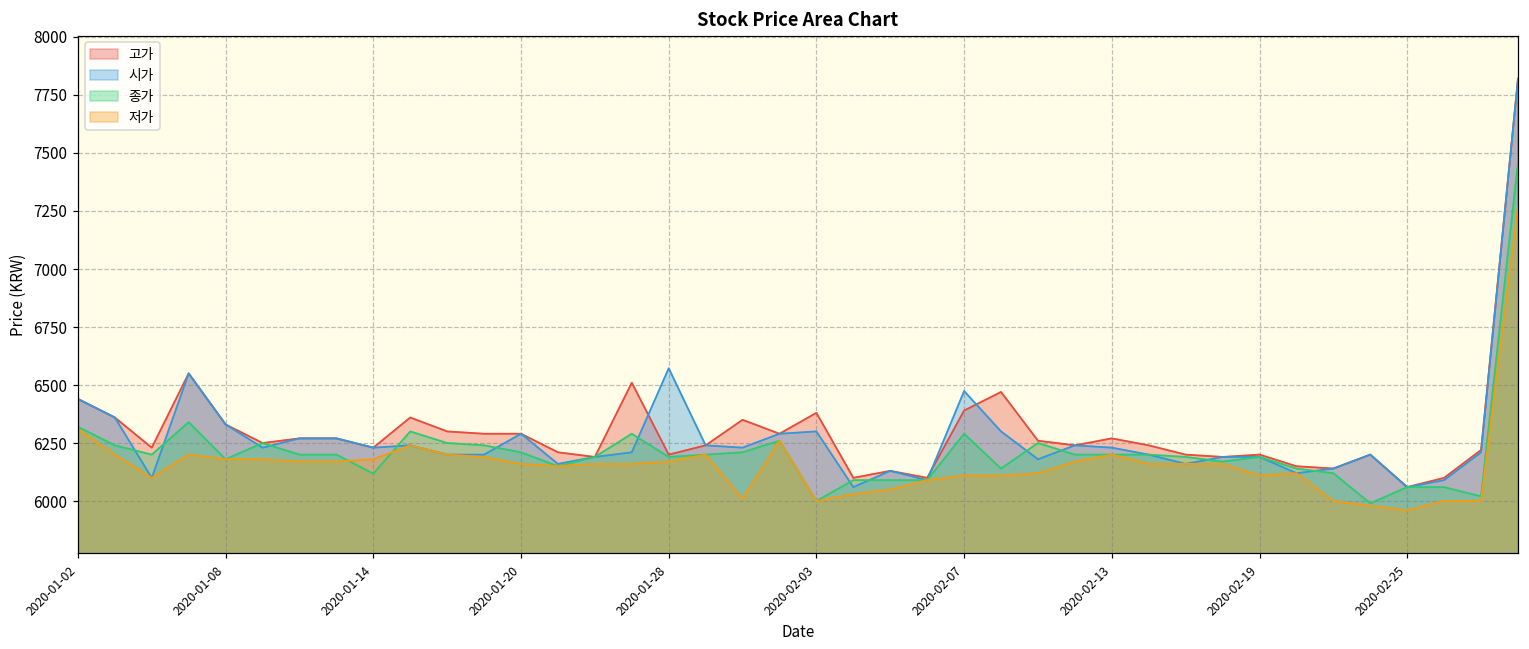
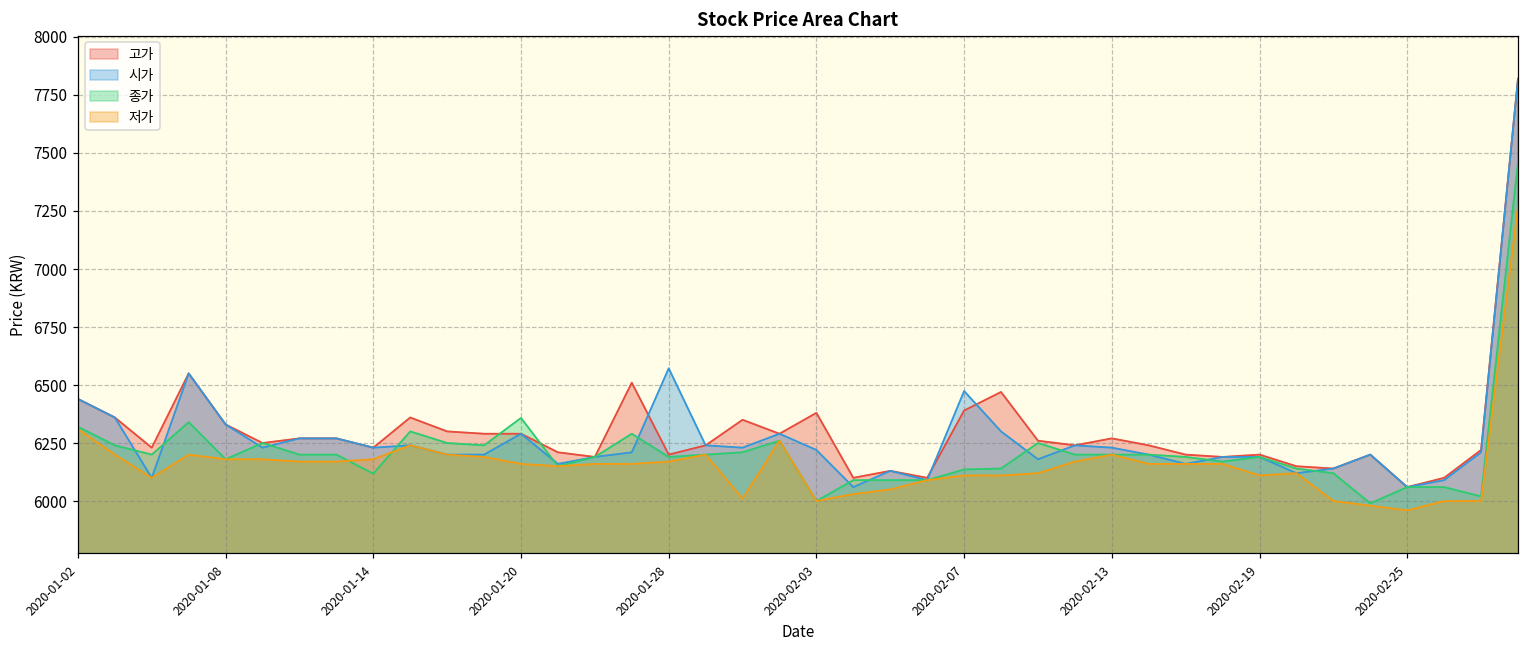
  {
    "시가": {
      "2020-01-28": 6570,
-     "2020-02-03": 6300,
+     "2020-02-03": 6220,
      "2020-02-07": 6470,
      "2020-02-13": 6230
    },
    "종가": {
      "2020-01-14": 6120,
-     "2020-01-20": 6210,
-     "2020-02-07": 6290
+     "2020-01-20": 6360,
+     "2020-02-07": 6140
    }
  }
